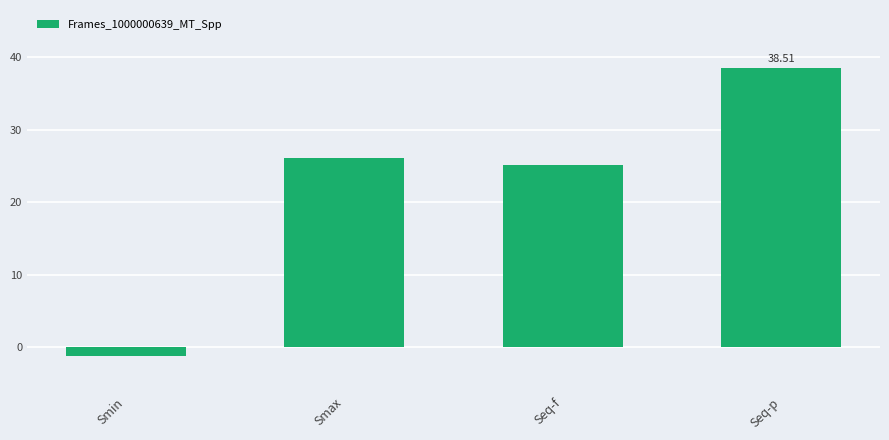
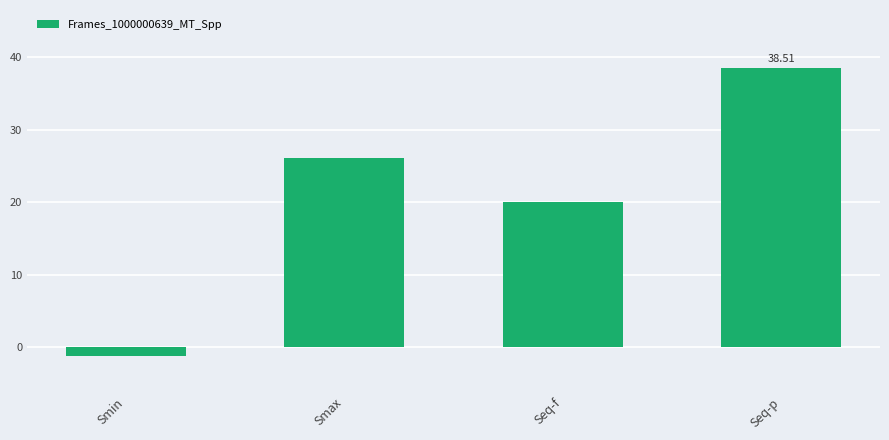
  {
    "Smin": -1,
    "Smax": 26,
-   "Seq-f": 25
+   "Seq-f": 20
  }
